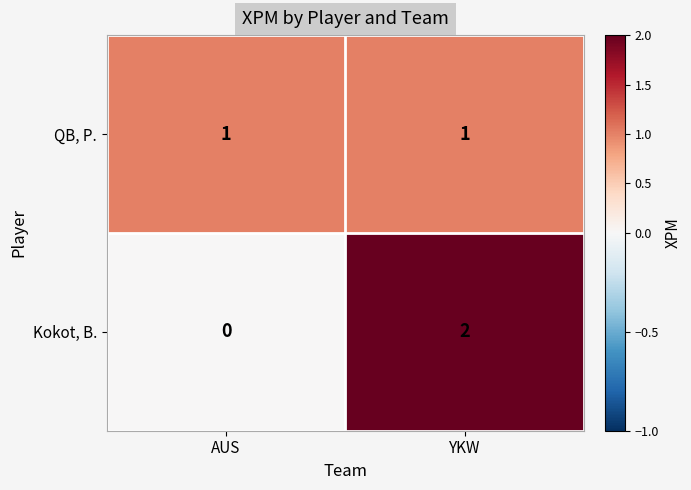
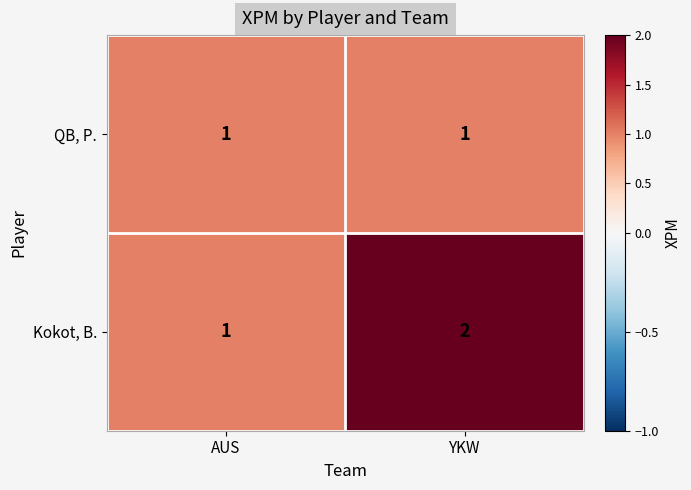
  {
    "QB, P.": {
      "AUS": 1,
      "YKW": 1
    },
    "Kokot, B.": {
-     "AUS": 0,
+     "AUS": 1,
      "YKW": 2
    }
  }
